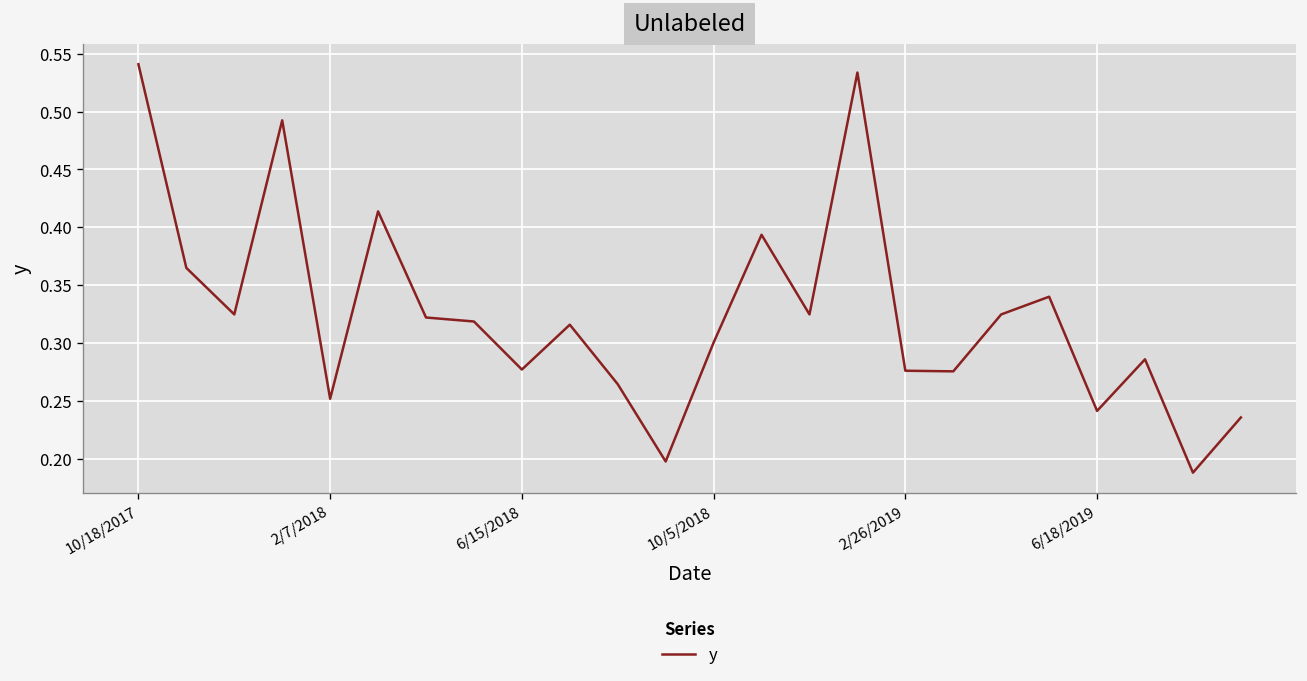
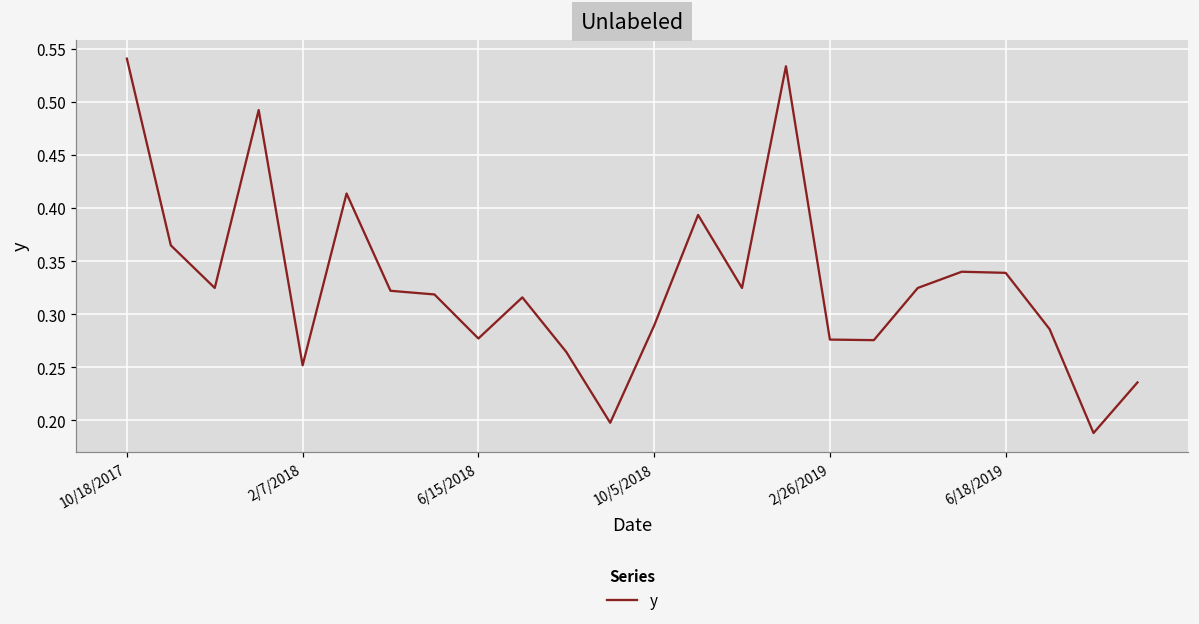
  {
    "10/18/2017": 0.54,
    "2/7/2018": 0.25,
    "6/15/2018": 0.28,
-   "10/5/2018": 0.30,
+   "10/5/2018": 0.29,
    "2/26/2019": 0.28,
-   "6/18/2019": 0.24
+   "6/18/2019": 0.34
  }
